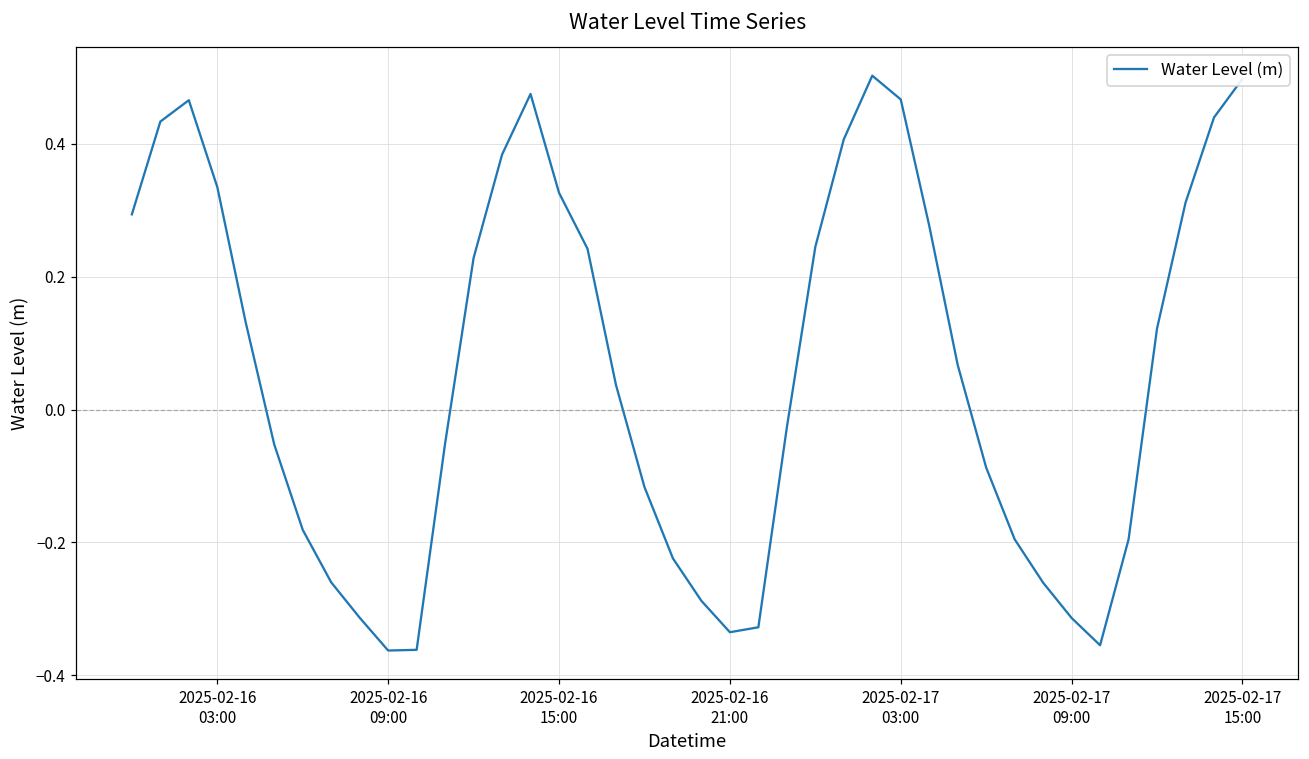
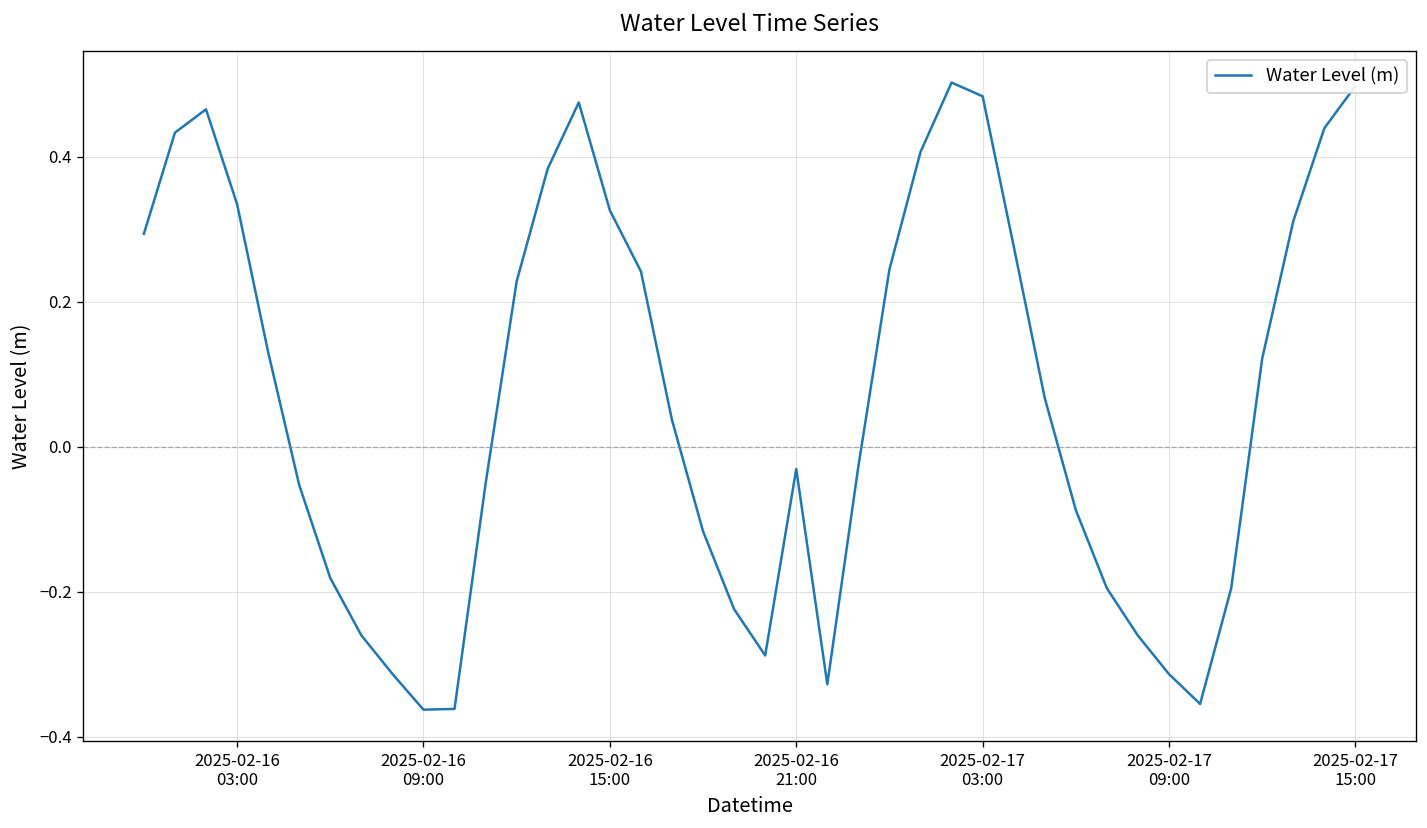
  {
    "2025-02-16 03:00": 0.34,
    "2025-02-16 09:00": -0.36,
    "2025-02-16 15:00": 0.33,
-   "2025-02-16 21:00": -0.34,
-   "2025-02-17 03:00": 0.47,
+   "2025-02-16 21:00": -0.03,
+   "2025-02-17 03:00": 0.48,
    "2025-02-17 09:00": -0.31
  }
